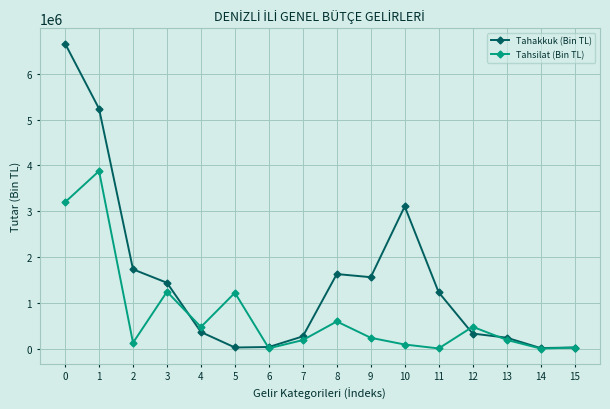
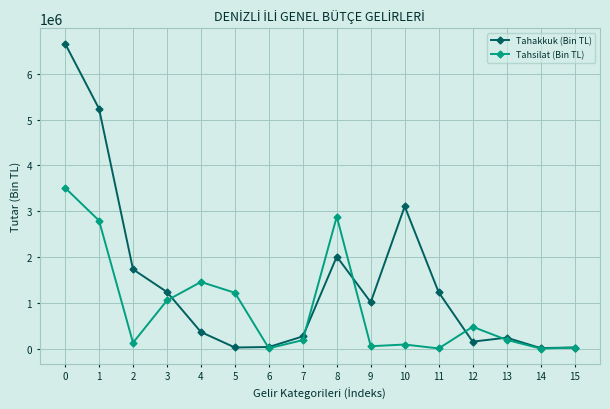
  {
    "Tahakkuk (Bin TL)": {
      "0": 6700000,
      "1": 5200000,
      "2": 1700000,
-     "3": 1400000,
+     "3": 1200000,
      "4": 400000,
      "5": 0,
      "7": 300000,
-     "8": 1600000,
-     "9": 1600000,
+     "8": 2000000,
+     "9": 1000000,
      "10": 3100000,
      "11": 1200000,
-     "12": 300000
+     "12": 200000
    },
    "Tahsilat (Bin TL)": {
-     "0": 3200000,
-     "1": 3900000,
+     "0": 3500000,
+     "1": 2800000,
      "2": 100000,
-     "3": 1200000,
-     "4": 500000,
+     "3": 1100000,
+     "4": 1500000,
      "5": 1200000,
      "7": 200000,
-     "8": 600000,
-     "9": 200000,
+     "8": 2900000,
+     "9": 100000,
      "10": 100000,
      "11": 0,
      "12": 500000
    }
  }
